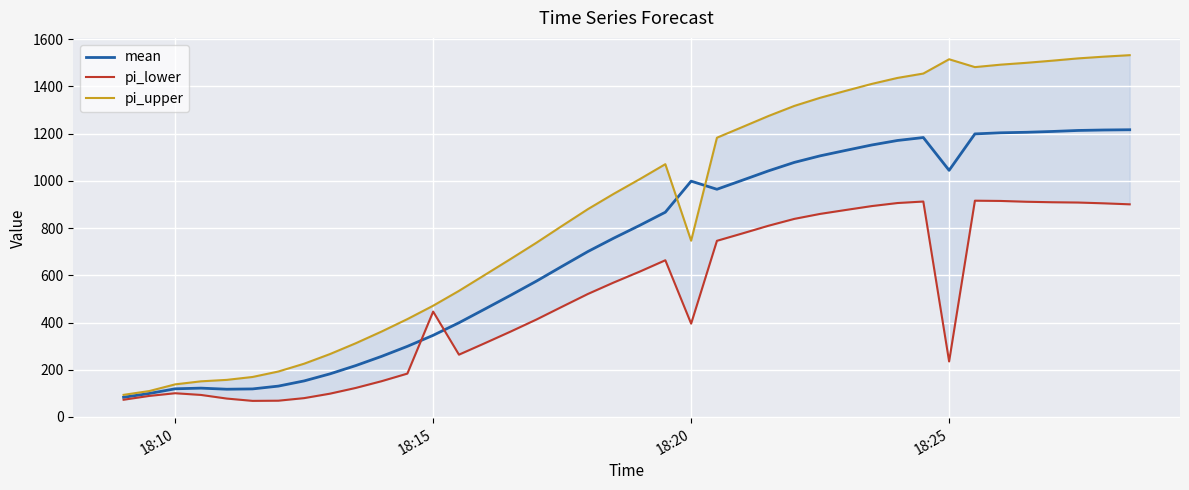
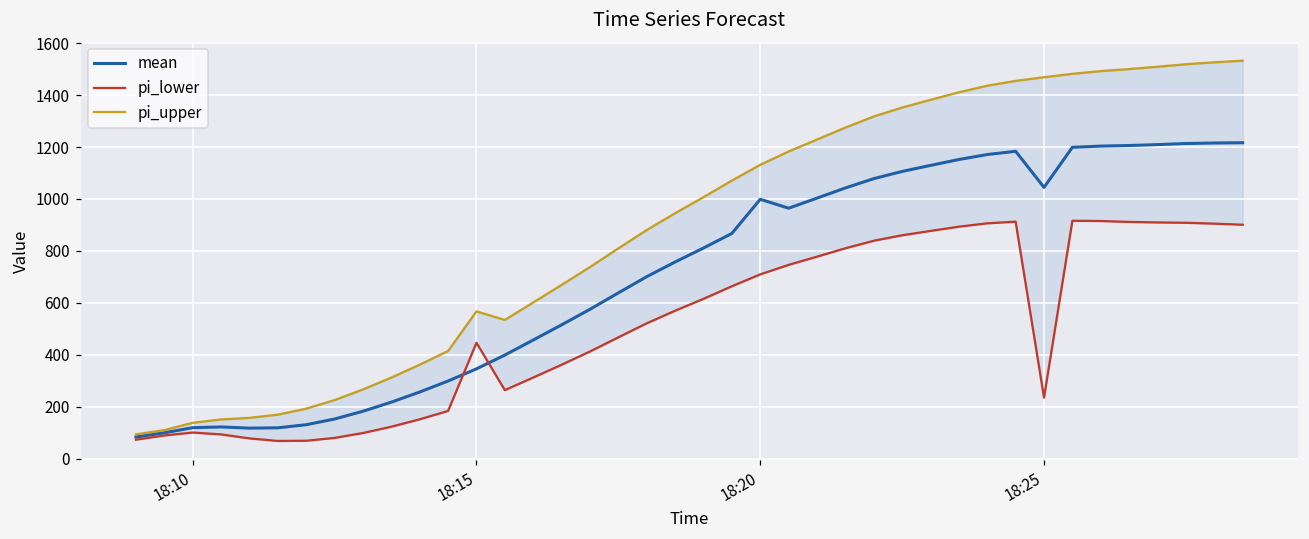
  {
    "mean": {
      "18:10": 120,
      "18:15": 350,
      "18:20": 1000,
      "18:25": 1040
    },
    "pi_lower": {
      "18:10": 100,
      "18:15": 450,
-     "18:20": 400,
+     "18:20": 710,
      "18:25": 240
    },
    "pi_upper": {
      "18:10": 140,
-     "18:15": 470,
-     "18:20": 750,
-     "18:25": 1520
+     "18:15": 570,
+     "18:20": 1130,
+     "18:25": 1470
    }
  }
